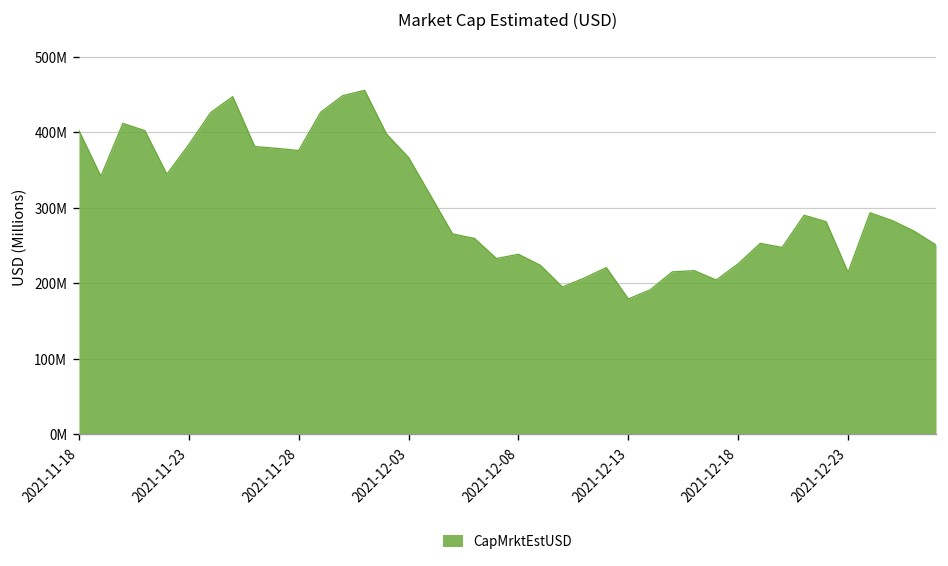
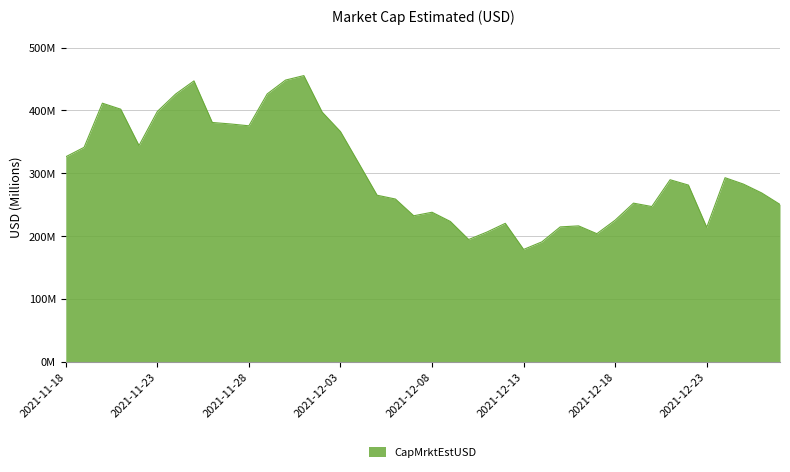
  {
-   "2021-11-18": 400000000,
-   "2021-11-23": 380000000,
+   "2021-11-18": 330000000,
+   "2021-11-23": 400000000,
    "2021-11-28": 380000000,
    "2021-12-03": 370000000,
    "2021-12-08": 240000000,
    "2021-12-13": 180000000,
    "2021-12-18": 230000000,
    "2021-12-23": 210000000
  }
